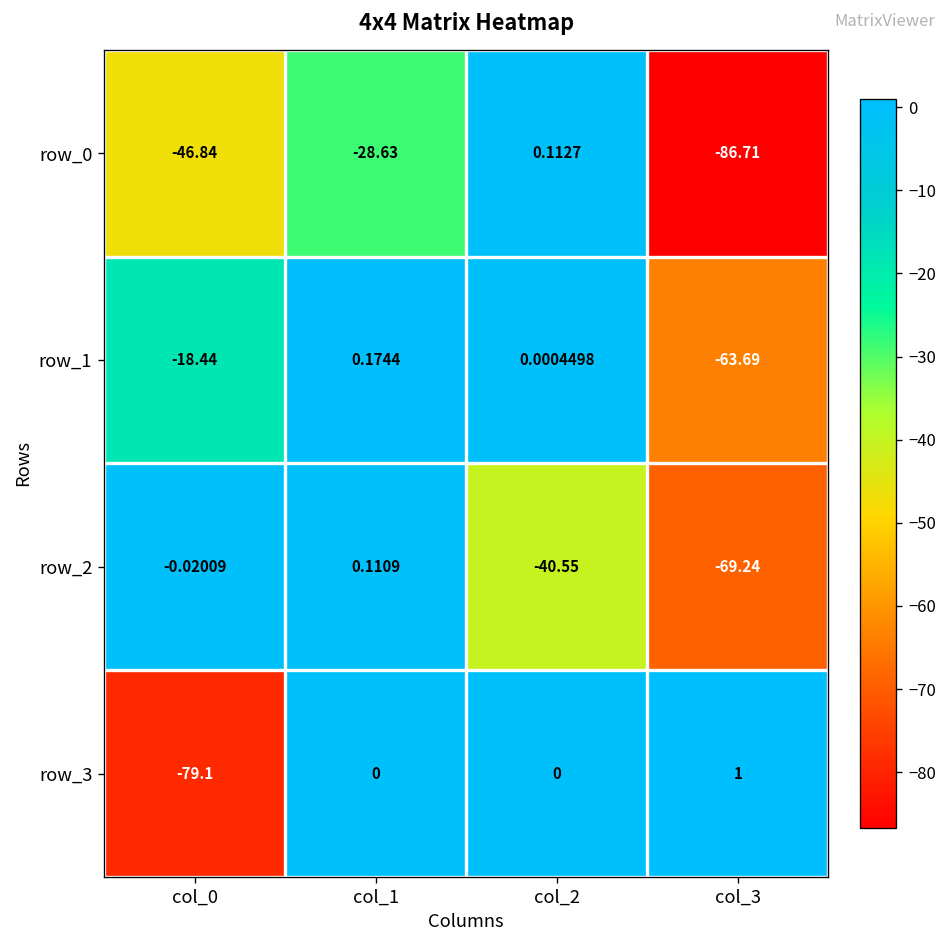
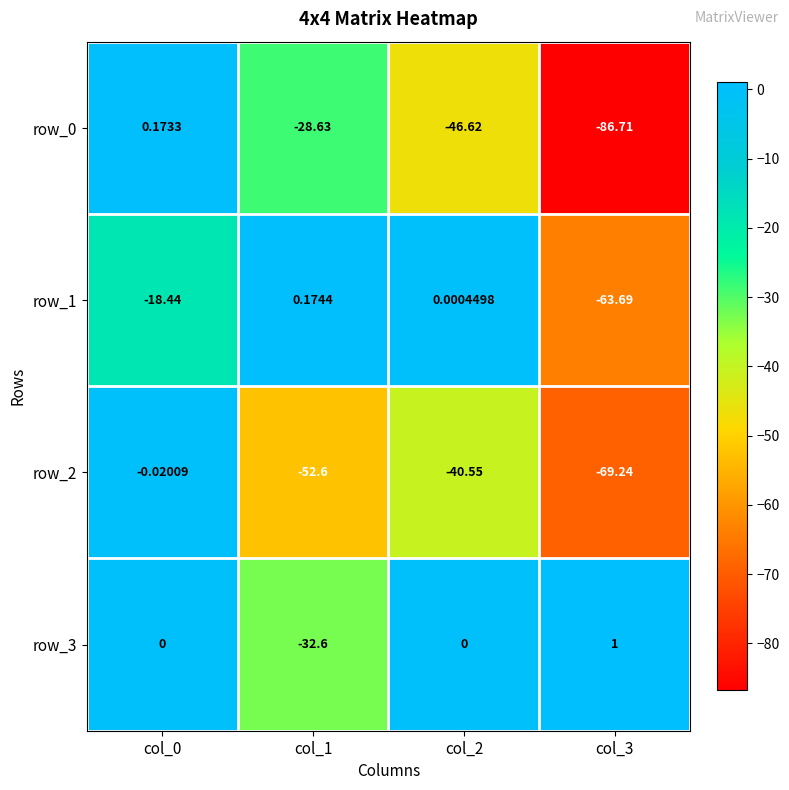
  {
    "row_0": {
-     "col_0": -46.84,
+     "col_0": 0.1733,
      "col_1": -28.63,
-     "col_2": 0.1127,
+     "col_2": -46.62,
      "col_3": -86.71
    },
    "row_1": {
      "col_0": -18.44,
      "col_1": 0.1744,
      "col_2": 0.0004498,
      "col_3": -63.69
    },
    "row_2": {
      "col_0": -0.02009,
-     "col_1": 0.1109,
+     "col_1": -52.6,
      "col_2": -40.55,
      "col_3": -69.24
    },
    "row_3": {
-     "col_0": -79.1,
-     "col_1": 0,
+     "col_0": 0,
+     "col_1": -32.6,
      "col_2": 0,
      "col_3": 1
    }
  }
